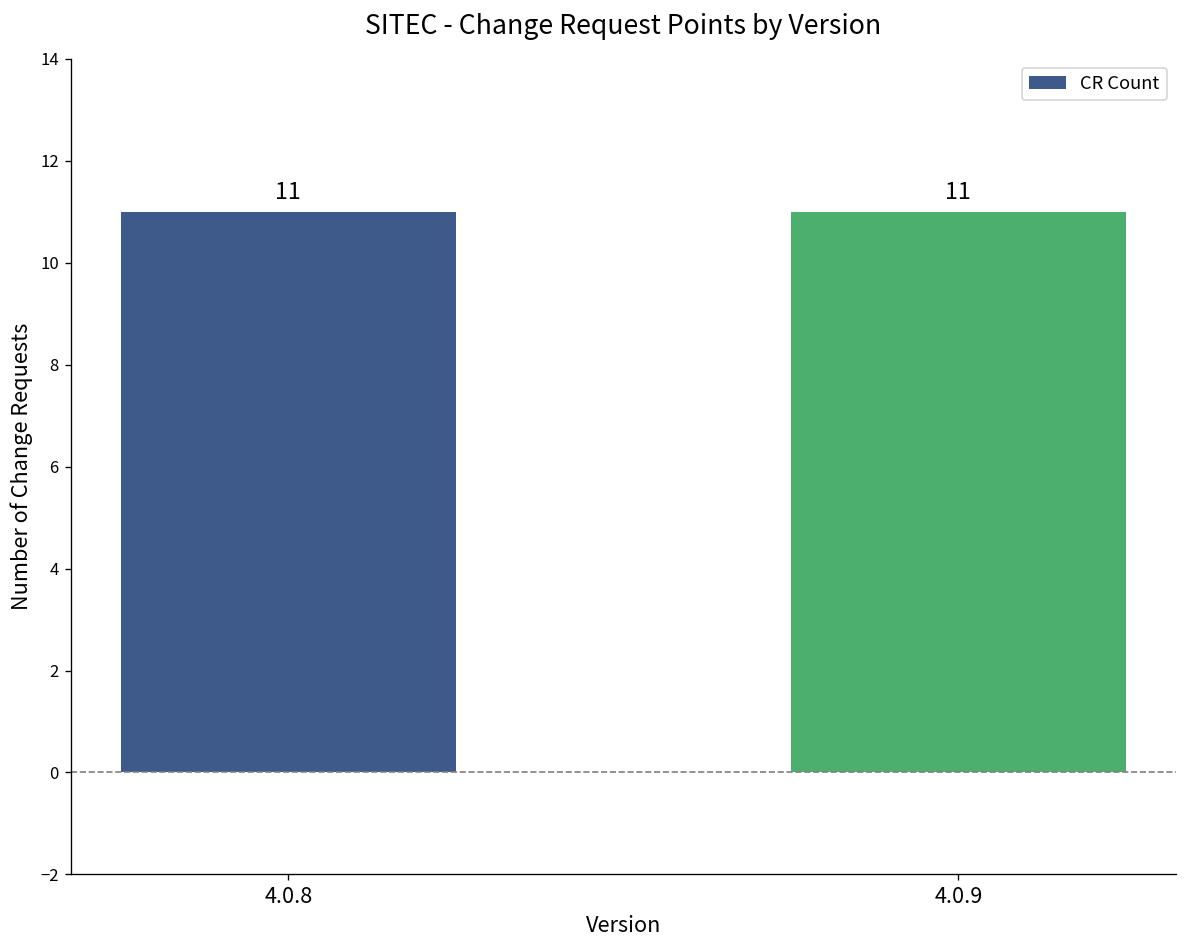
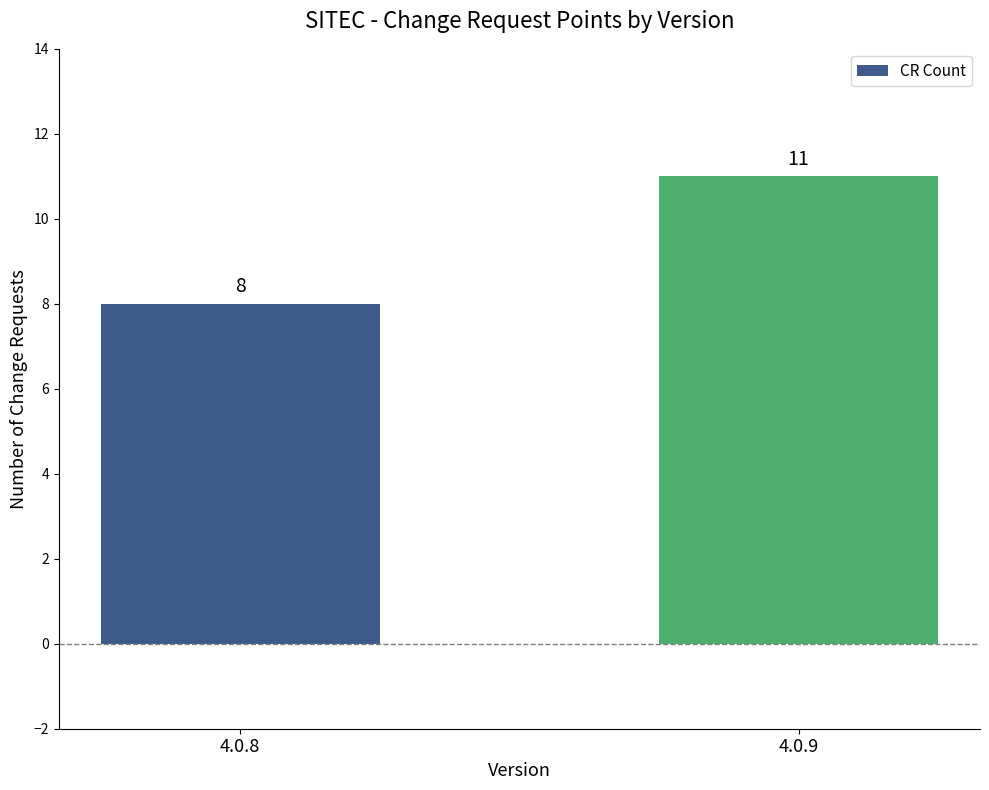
  {
-   "4.0.8": 11,
+   "4.0.8": 8,
    "4.0.9": 11
  }
